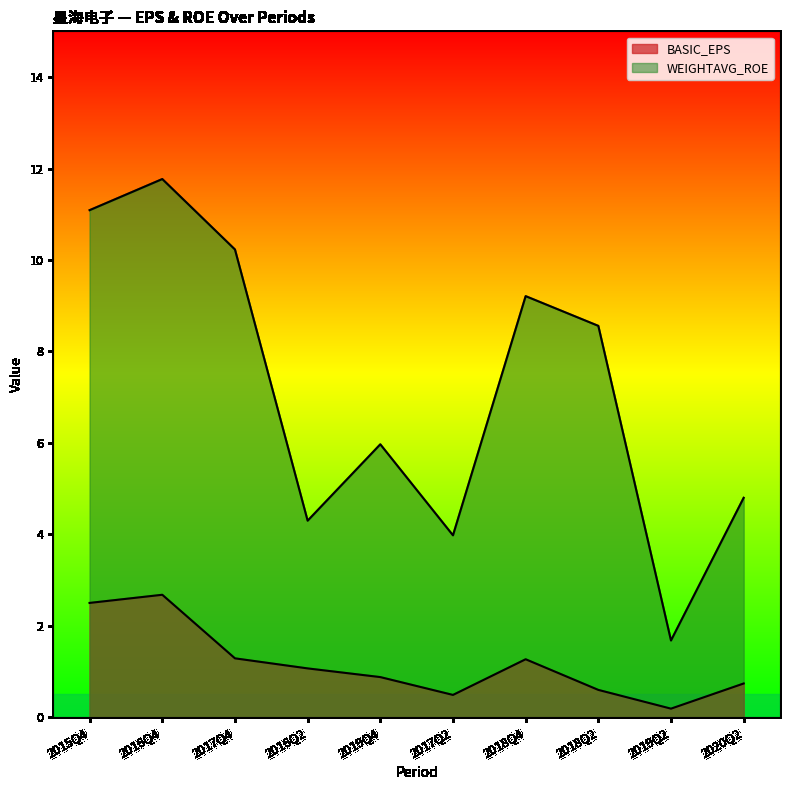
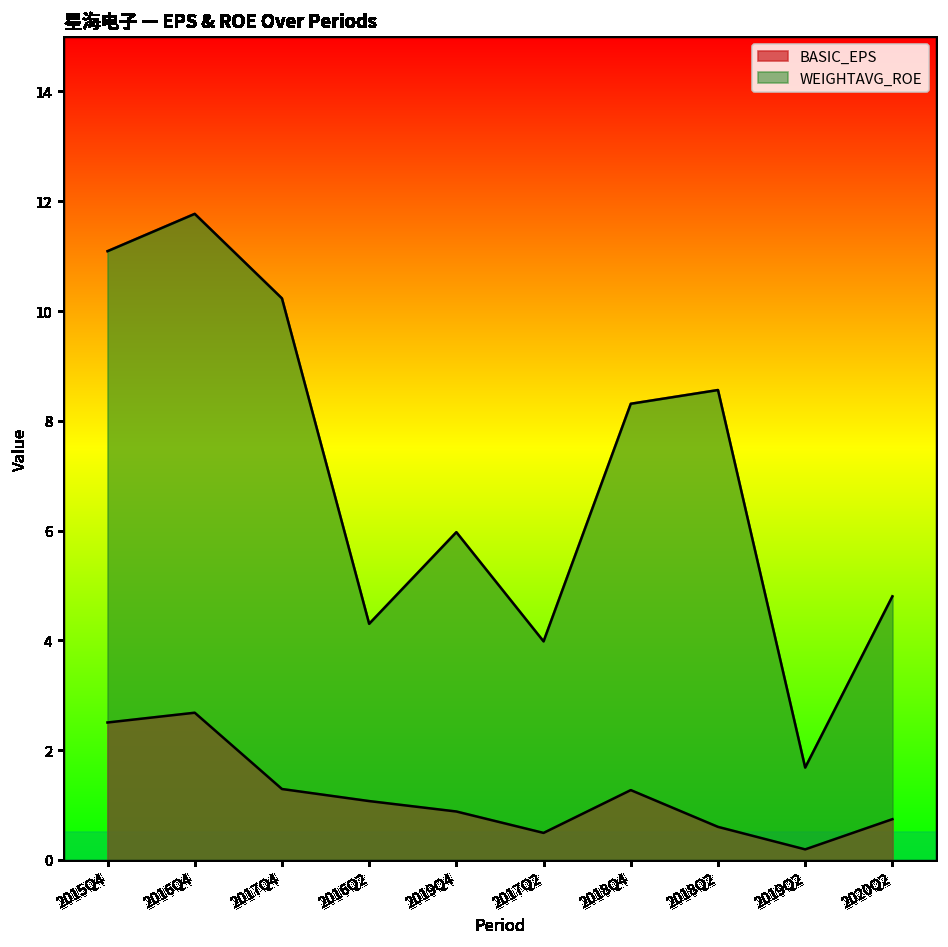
  {
    "BASIC_EPS": {
      "2015Q4": 2.5,
      "2016Q4": 2.7,
      "2017Q4": 1.3,
      "2016Q2": 1.1,
      "2019Q4": 0.9,
      "2018Q4": 1.3,
      "2018Q2": 0.6,
      "2020Q2": 0.7
    },
    "WEIGHTAVG_ROE": {
      "2015Q4": 11.1,
      "2016Q4": 11.8,
      "2017Q4": 10.2,
      "2016Q2": 4.3,
      "2019Q4": 6.0,
      "2017Q2": 4.0,
-     "2018Q4": 9.2,
+     "2018Q4": 8.3,
      "2018Q2": 8.6,
      "2019Q2": 1.7,
      "2020Q2": 4.8
    }
  }
